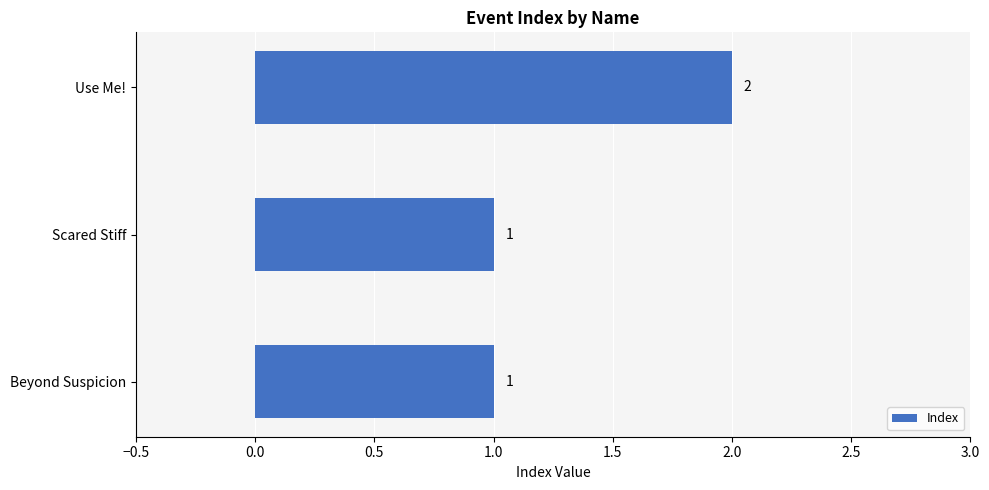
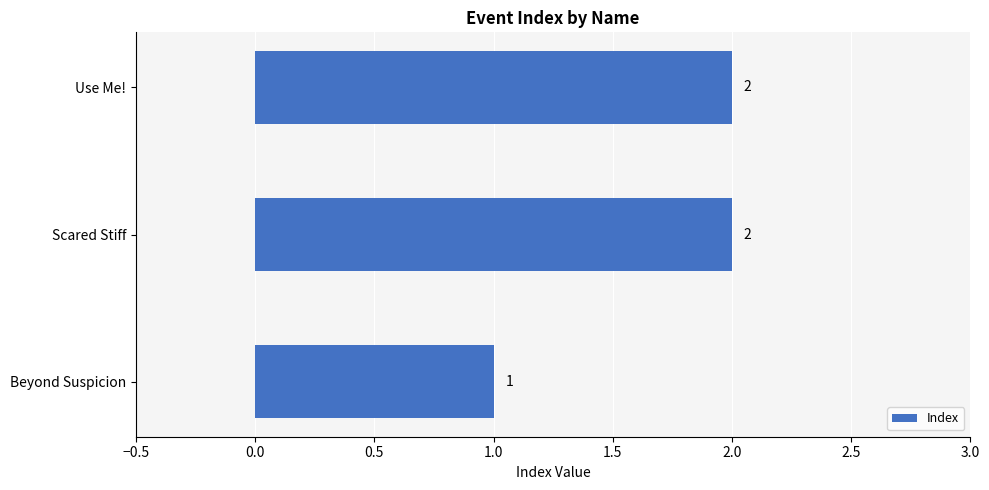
  {
    "Use Me!": 2,
-   "Scared Stiff": 1,
+   "Scared Stiff": 2,
    "Beyond Suspicion": 1
  }
